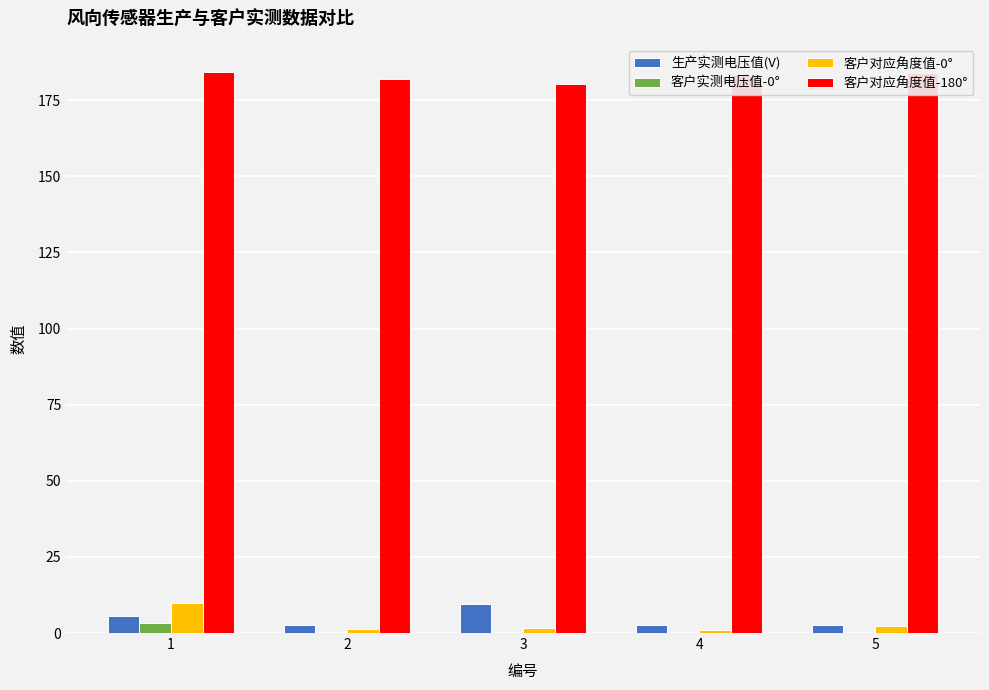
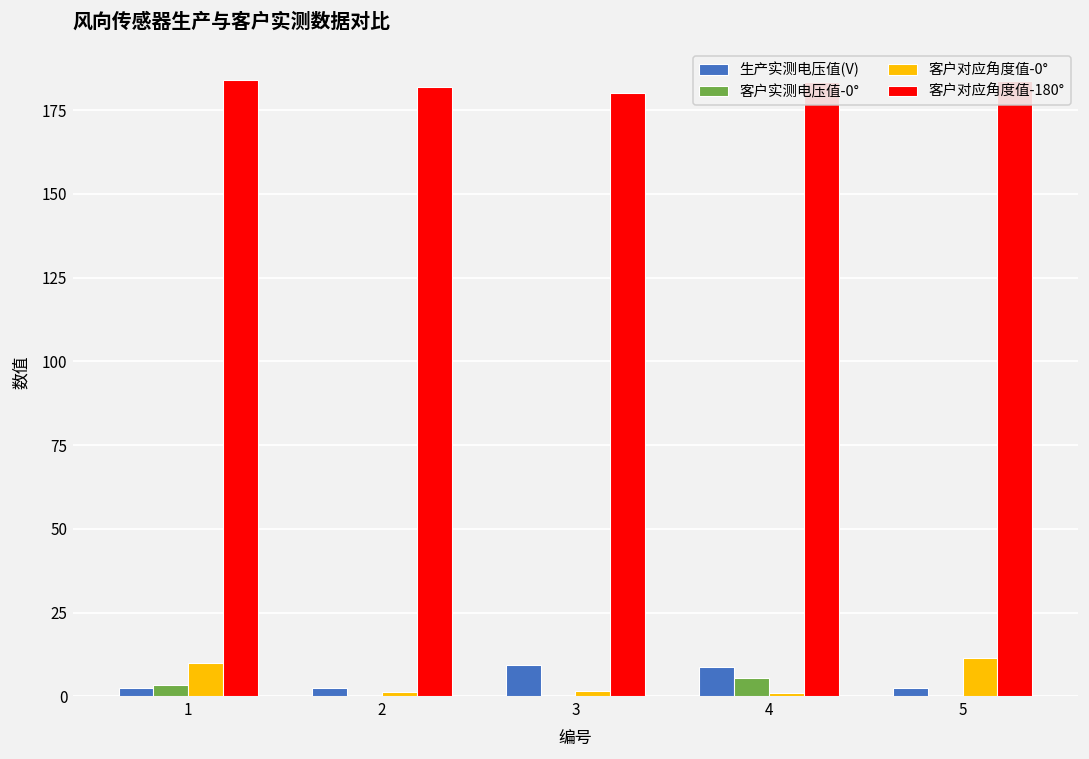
  {
    "生产实测电压值(V)": {
-     "1": 6,
+     "1": 3,
      "2": 2,
      "3": 9,
-     "4": 3,
+     "4": 9,
      "5": 3
    },
    "客户实测电压值-0°": {
      "1": 3,
-     "4": 0
+     "4": 5
    },
    "客户对应角度值-0°": {
      "1": 10,
      "2": 1,
      "3": 2,
      "4": 1,
-     "5": 2
+     "5": 11
    },
    "客户对应角度值-180°": {
      "1": 184,
      "2": 182,
      "3": 180
    }
  }
